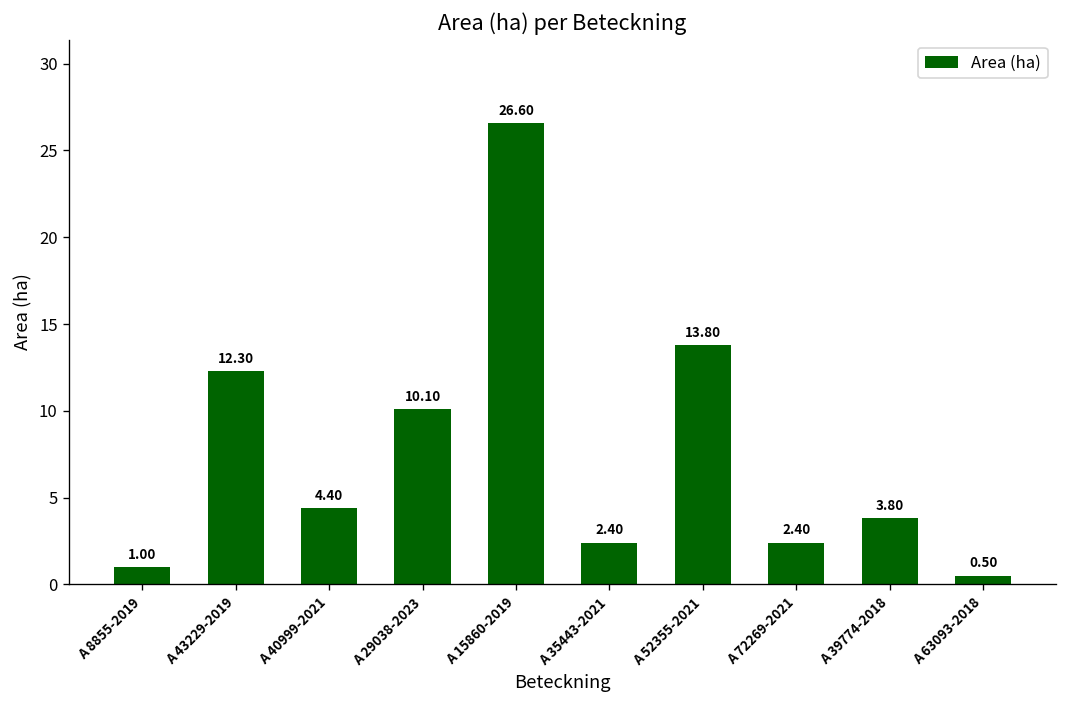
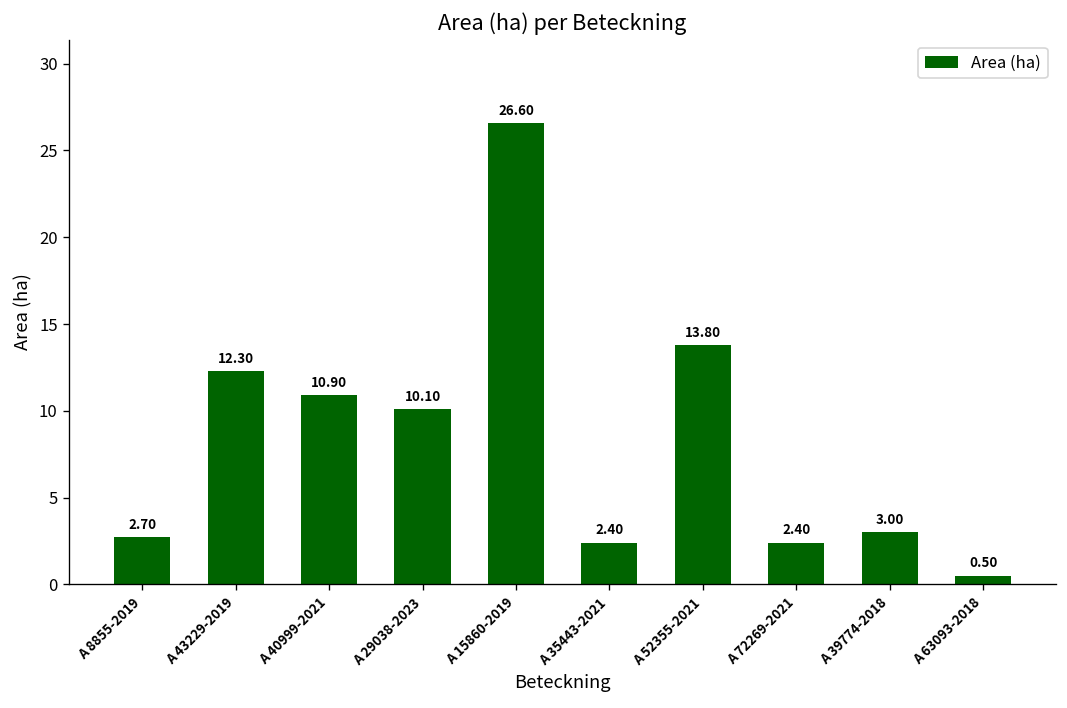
  {
-   "A 8855-2019": 1.00,
+   "A 8855-2019": 2.70,
    "A 43229-2019": 12.30,
-   "A 40999-2021": 4.40,
+   "A 40999-2021": 10.90,
    "A 29038-2023": 10.10,
    "A 15860-2019": 26.60,
    "A 35443-2021": 2.40,
    "A 52355-2021": 13.80,
    "A 72269-2021": 2.40,
-   "A 39774-2018": 3.80,
+   "A 39774-2018": 3.00,
    "A 63093-2018": 0.50
  }
